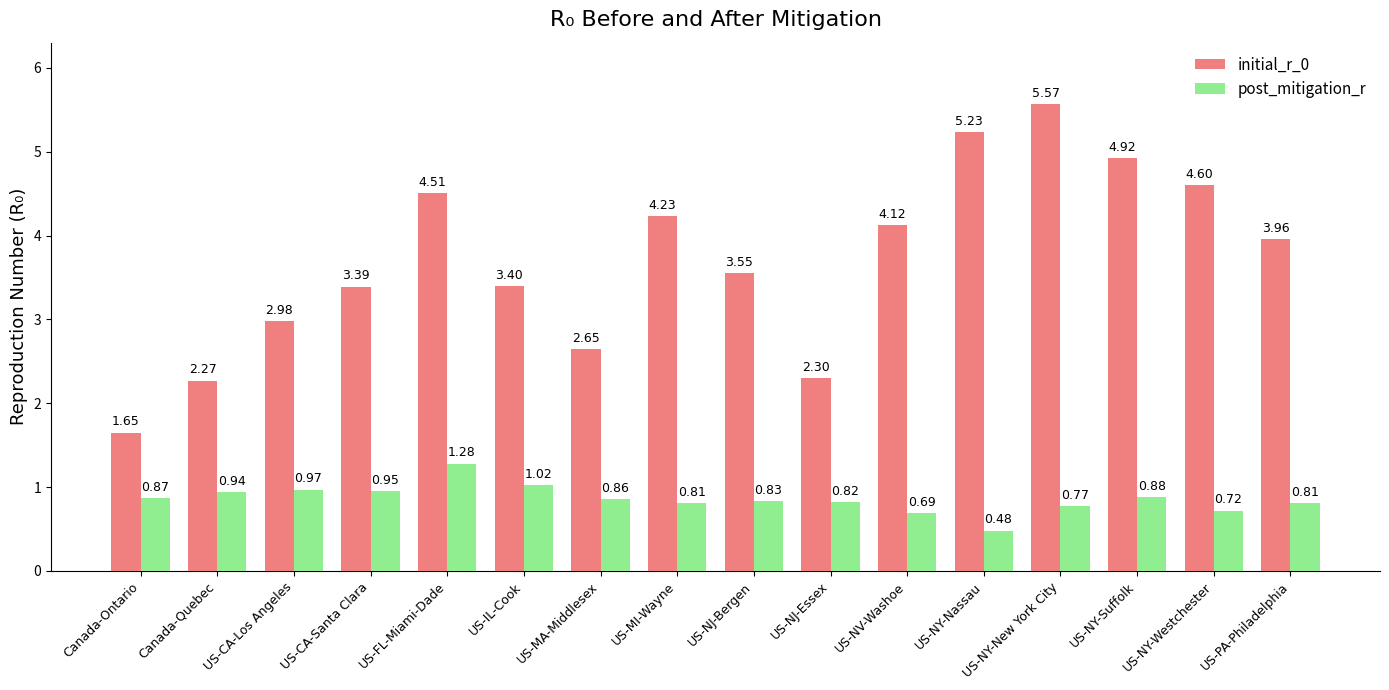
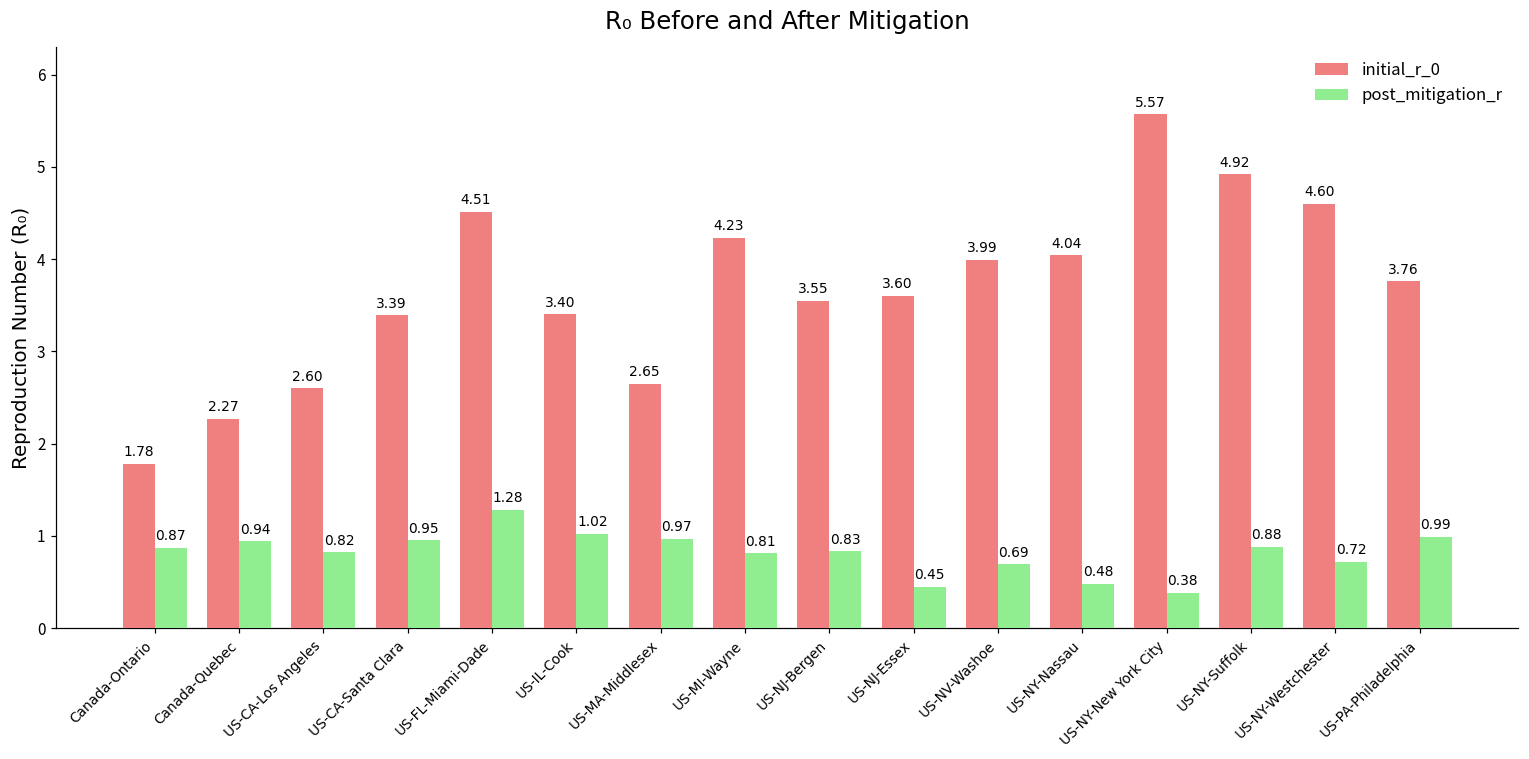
  {
    "initial_r_0": {
-     "Canada-Ontario": 1.65,
+     "Canada-Ontario": 1.78,
      "Canada-Quebec": 2.27,
-     "US-CA-Los Angeles": 2.98,
+     "US-CA-Los Angeles": 2.60,
      "US-CA-Santa Clara": 3.39,
      "US-FL-Miami-Dade": 4.51,
      "US-IL-Cook": 3.40,
      "US-MA-Middlesex": 2.65,
      "US-MI-Wayne": 4.23,
      "US-NJ-Bergen": 3.55,
-     "US-NJ-Essex": 2.30,
-     "US-NV-Washoe": 4.12,
-     "US-NY-Nassau": 5.23,
+     "US-NJ-Essex": 3.60,
+     "US-NV-Washoe": 3.99,
+     "US-NY-Nassau": 4.04,
      "US-NY-New York City": 5.57,
      "US-NY-Suffolk": 4.92,
      "US-NY-Westchester": 4.60,
-     "US-PA-Philadelphia": 3.96
+     "US-PA-Philadelphia": 3.76
    },
    "post_mitigation_r": {
      "Canada-Ontario": 0.87,
      "Canada-Quebec": 0.94,
-     "US-CA-Los Angeles": 0.97,
+     "US-CA-Los Angeles": 0.82,
      "US-CA-Santa Clara": 0.95,
      "US-FL-Miami-Dade": 1.28,
      "US-IL-Cook": 1.02,
-     "US-MA-Middlesex": 0.86,
+     "US-MA-Middlesex": 0.97,
      "US-MI-Wayne": 0.81,
      "US-NJ-Bergen": 0.83,
-     "US-NJ-Essex": 0.82,
+     "US-NJ-Essex": 0.45,
      "US-NV-Washoe": 0.69,
      "US-NY-Nassau": 0.48,
-     "US-NY-New York City": 0.77,
+     "US-NY-New York City": 0.38,
      "US-NY-Suffolk": 0.88,
      "US-NY-Westchester": 0.72,
-     "US-PA-Philadelphia": 0.81
+     "US-PA-Philadelphia": 0.99
    }
  }
